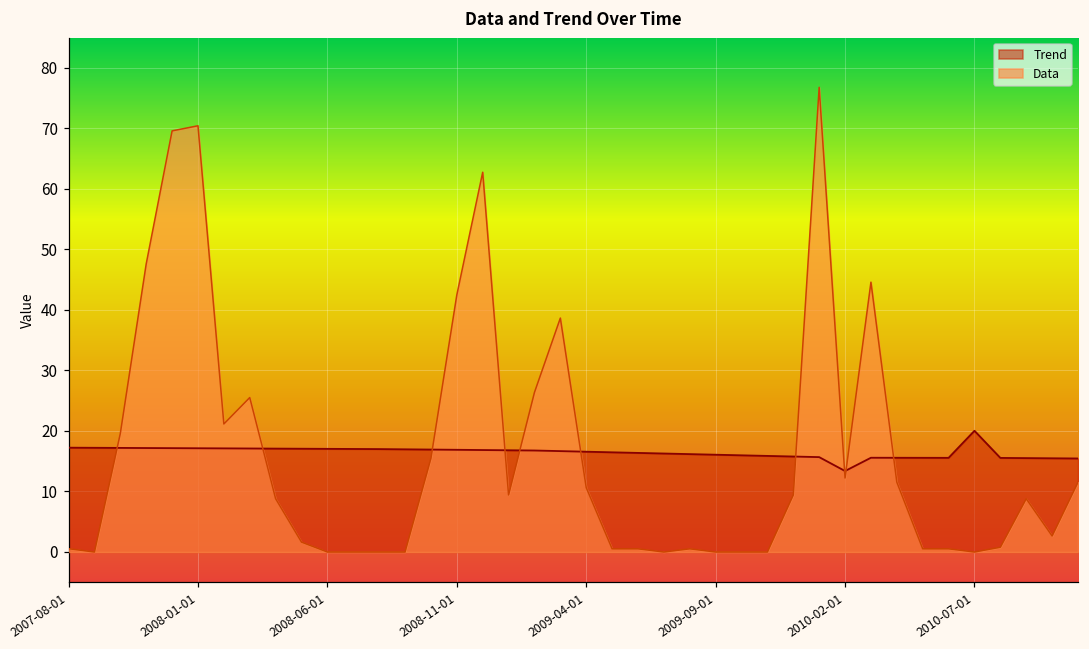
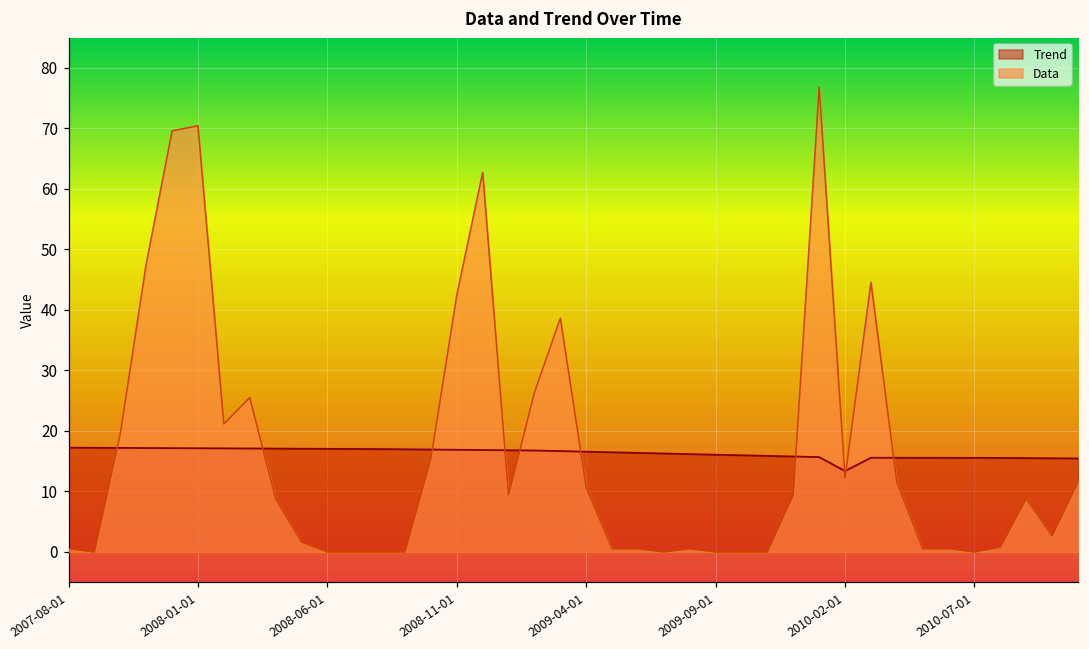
  {
    "Trend": {
      "2007-08-01": 17,
      "2008-01-01": 17,
      "2008-06-01": 17,
      "2008-11-01": 17,
      "2009-04-01": 17,
      "2009-09-01": 16,
      "2010-02-01": 13,
-     "2010-07-01": 20
+     "2010-07-01": 16
    },
    "Data": {
      "2007-08-01": 1,
      "2008-01-01": 70,
      "2008-06-01": 0,
      "2008-11-01": 42,
      "2009-04-01": 11,
      "2009-09-01": 0,
      "2010-02-01": 12,
      "2010-07-01": 0
    }
  }
